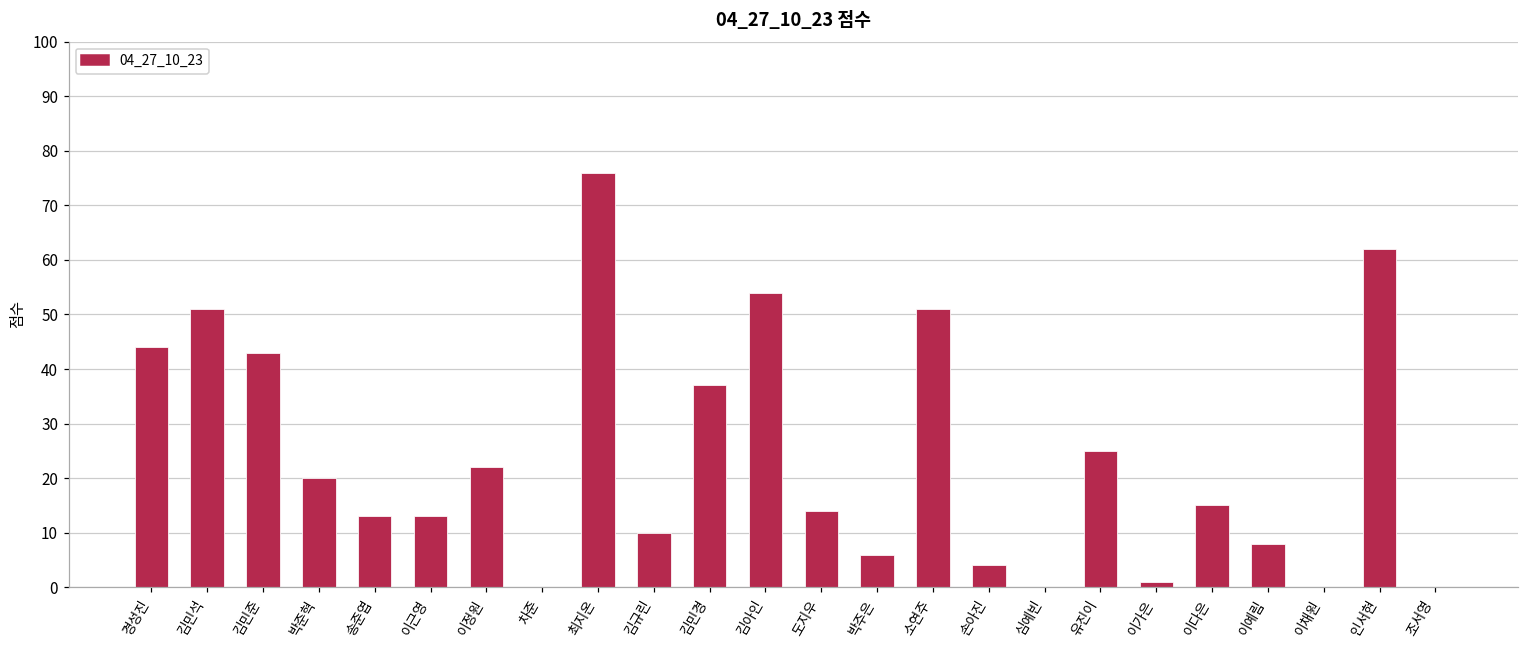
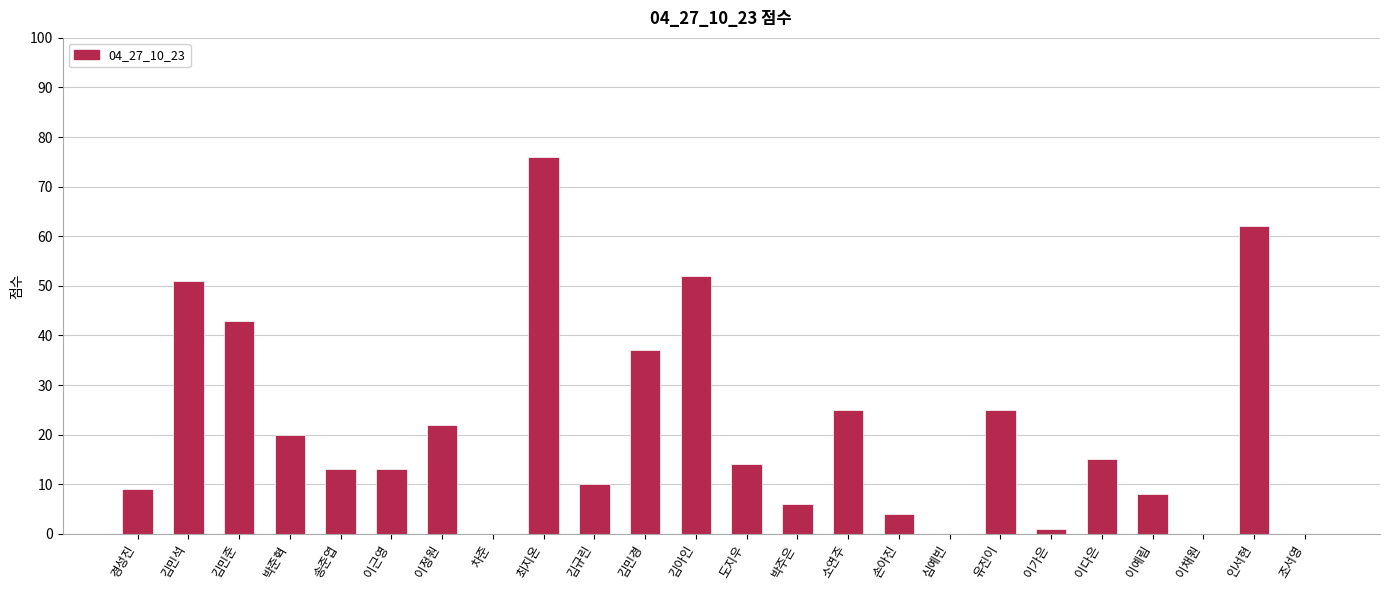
  {
-   "경성진": 44,
+   "경성진": 9,
    "김민석": 51,
    "김민준": 43,
    "박준혁": 20,
    "송준엽": 13,
    "이근영": 13,
    "이정원": 22,
    "차준": 0,
    "최지온": 76,
    "김규린": 10,
    "김민경": 37,
-   "김아인": 54,
+   "김아인": 52,
    "도지우": 14,
    "박주은": 6,
-   "소연주": 51,
+   "소연주": 25,
    "손아진": 4,
    "심예빈": 0,
    "유진이": 25,
    "이가은": 1,
    "이다은": 15,
    "이예림": 8,
    "이채원": 0,
    "인서현": 62,
    "조서영": 0
  }
